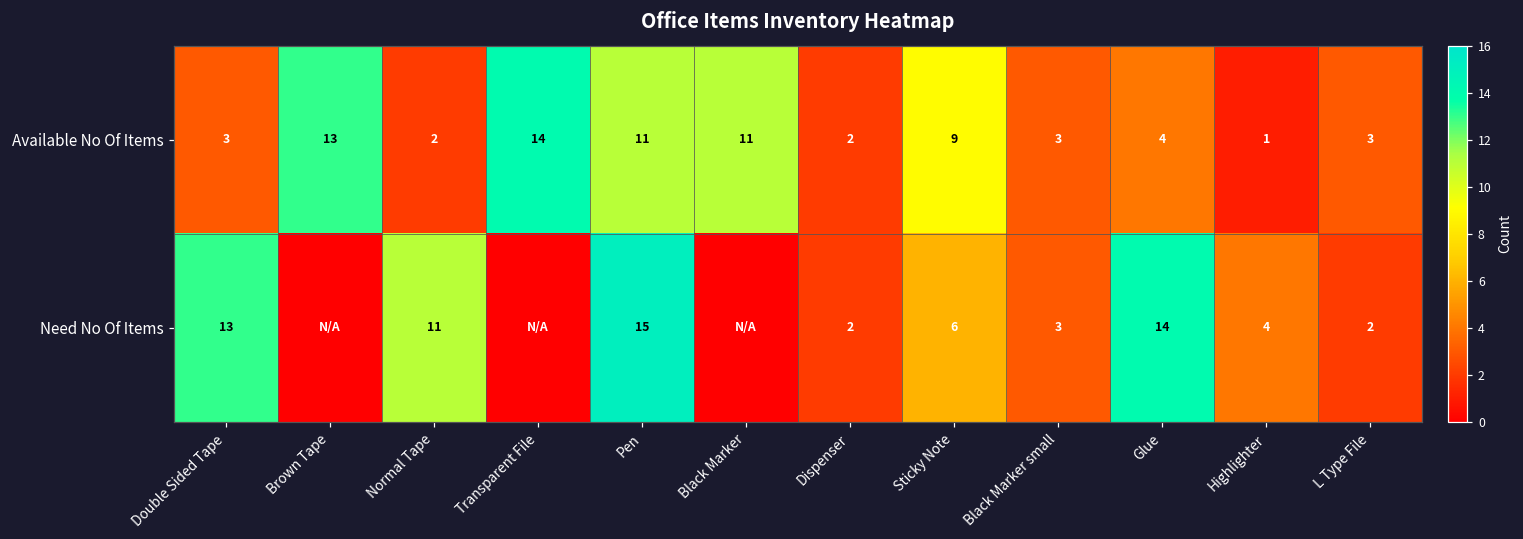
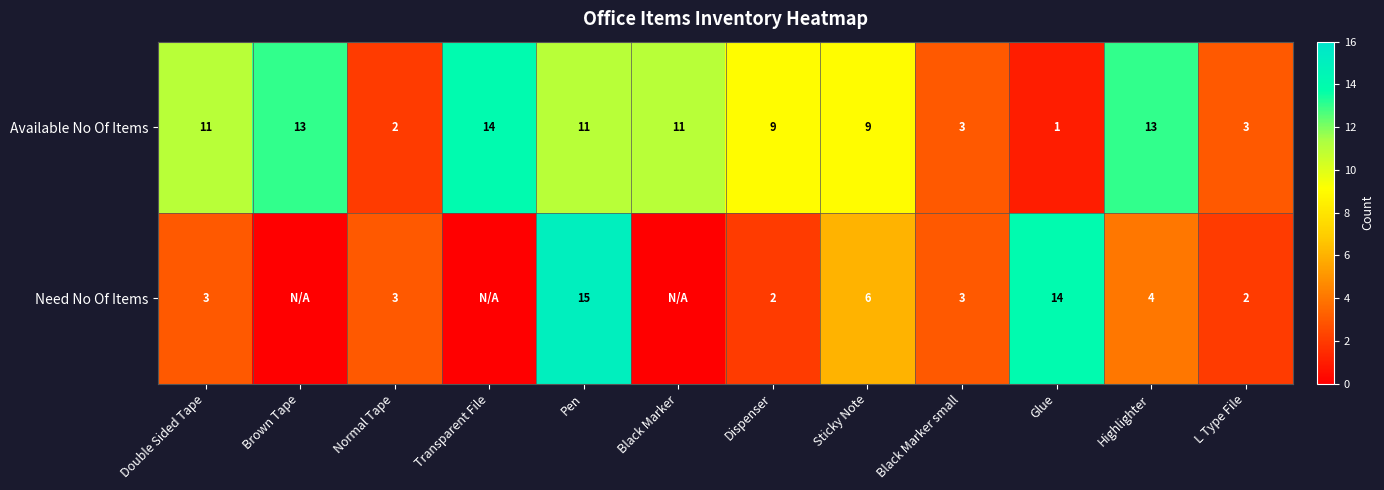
  {
    "Available No Of Items": {
-     "Double Sided Tape": 3,
+     "Double Sided Tape": 11,
      "Brown Tape": 13,
      "Normal Tape": 2,
      "Transparent File": 14,
      "Pen": 11,
      "Black Marker": 11,
-     "Dispenser": 2,
+     "Dispenser": 9,
      "Sticky Note": 9,
      "Black Marker small": 3,
-     "Glue": 4,
-     "Highlighter": 1,
+     "Glue": 1,
+     "Highlighter": 13,
      "L Type File": 3
    },
    "Need No Of Items": {
-     "Double Sided Tape": 13,
-     "Normal Tape": 11,
+     "Double Sided Tape": 3,
+     "Normal Tape": 3,
      "Pen": 15,
      "Dispenser": 2,
      "Sticky Note": 6,
      "Black Marker small": 3,
      "Glue": 14,
      "Highlighter": 4,
      "L Type File": 2
    }
  }
